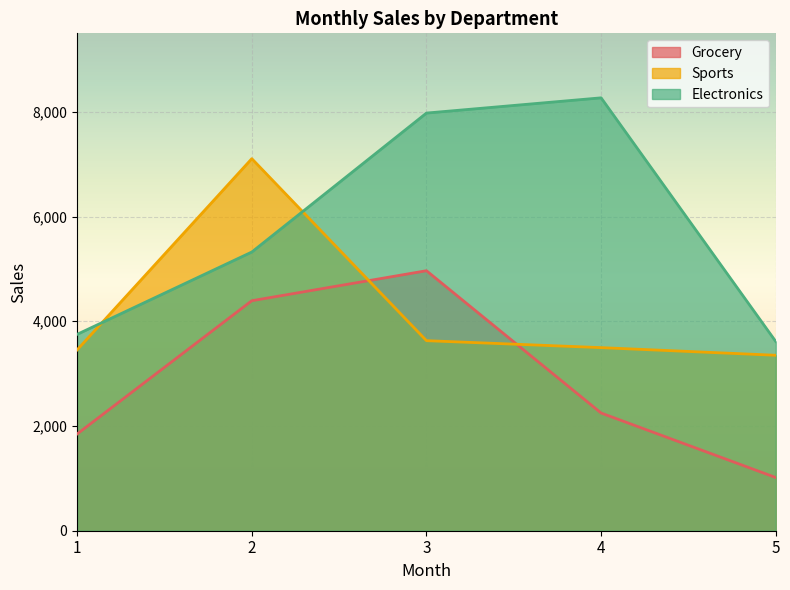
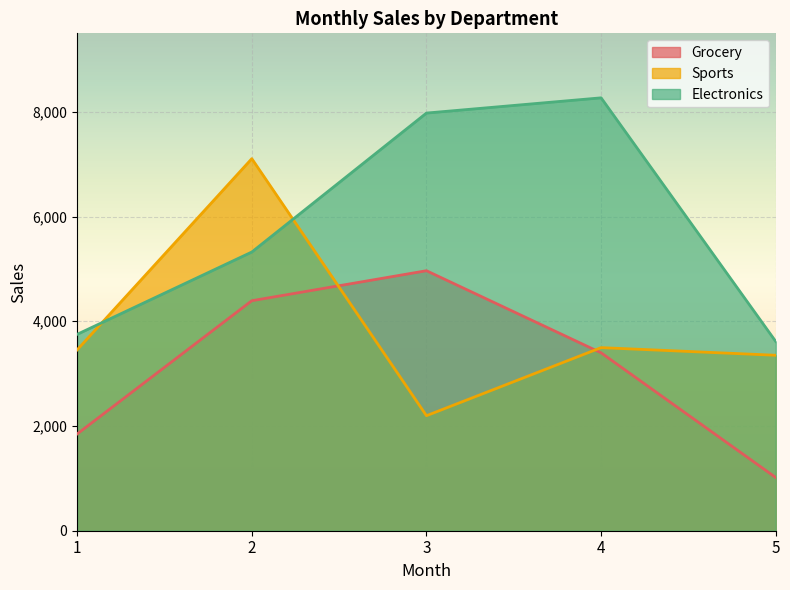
  {
    "Grocery": {
      "1": "1,800",
      "2": "4,400",
      "3": "5,000",
-     "4": "2,200",
+     "4": "3,400",
      "5": "1,000"
    },
    "Sports": {
      "1": "3,500",
      "2": "7,100",
-     "3": "3,600",
+     "3": "2,200",
      "4": "3,500",
      "5": "3,400"
    },
    "Electronics": {
      "1": "3,800",
      "2": "5,300",
      "3": "8,000",
      "4": "8,300",
      "5": "3,600"
    }
  }
